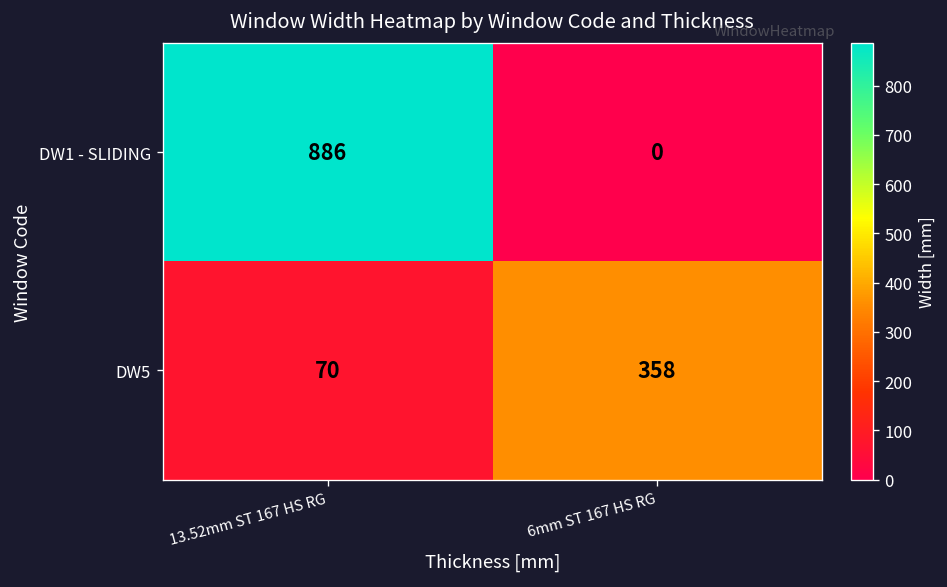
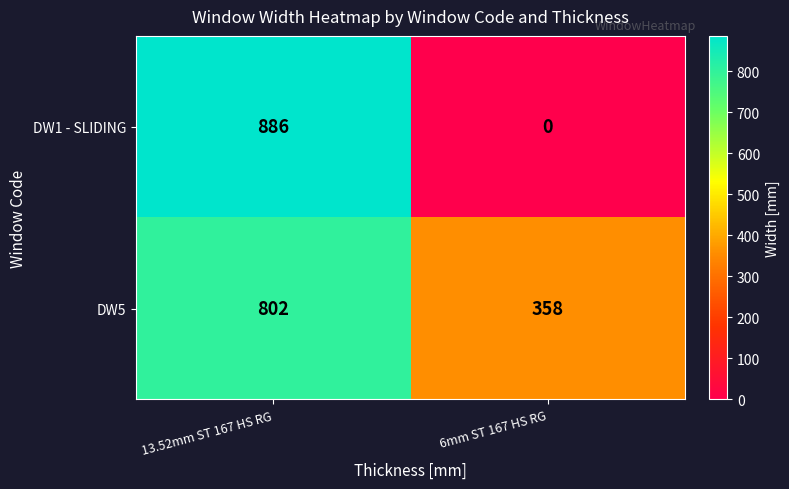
  {
    "DW1 - SLIDING": {
      "13.52mm ST 167 HS RG": 886,
      "6mm ST 167 HS RG": 0
    },
    "DW5": {
-     "13.52mm ST 167 HS RG": 70,
+     "13.52mm ST 167 HS RG": 802,
      "6mm ST 167 HS RG": 358
    }
  }
